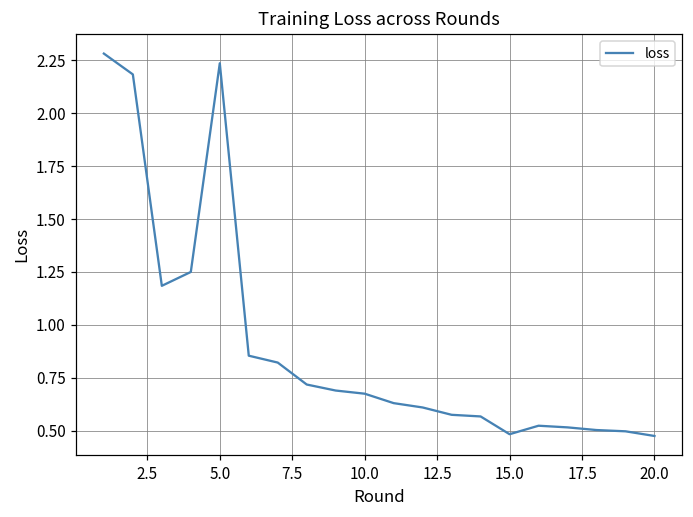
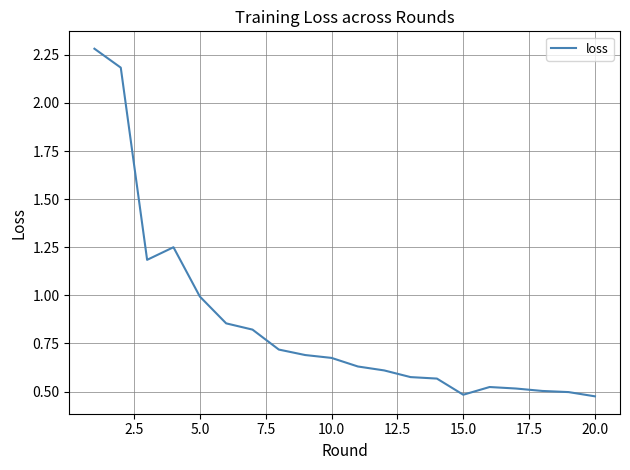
  {
-   "5.0": 2.24,
+   "5.0": 0.99,
    "10.0": 0.67,
    "15.0": 0.48,
    "20.0": 0.47
  }
